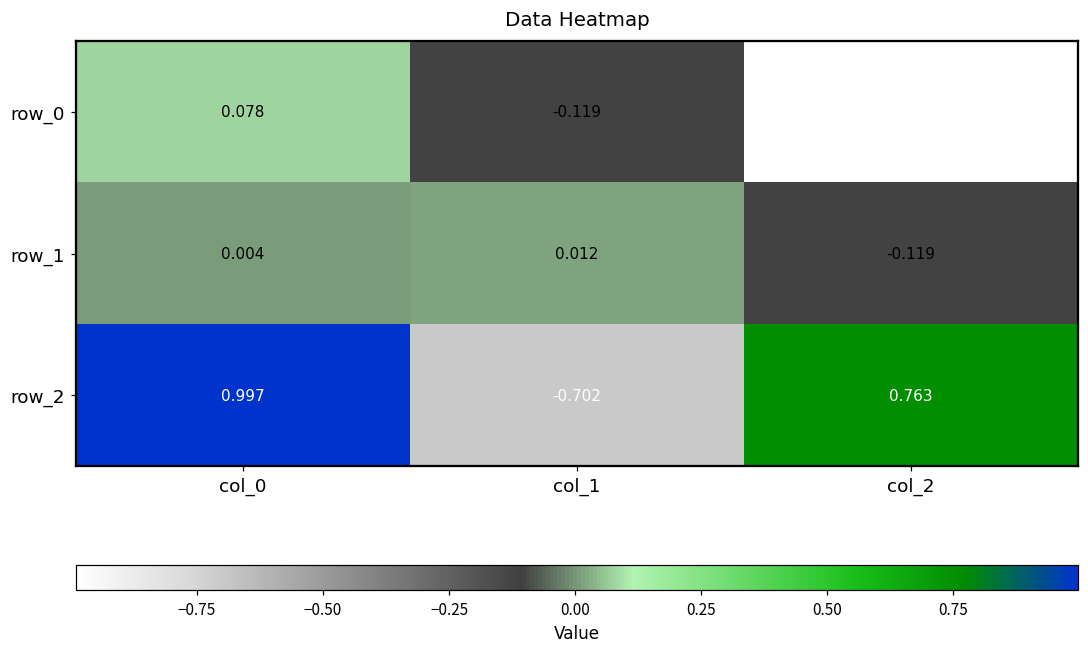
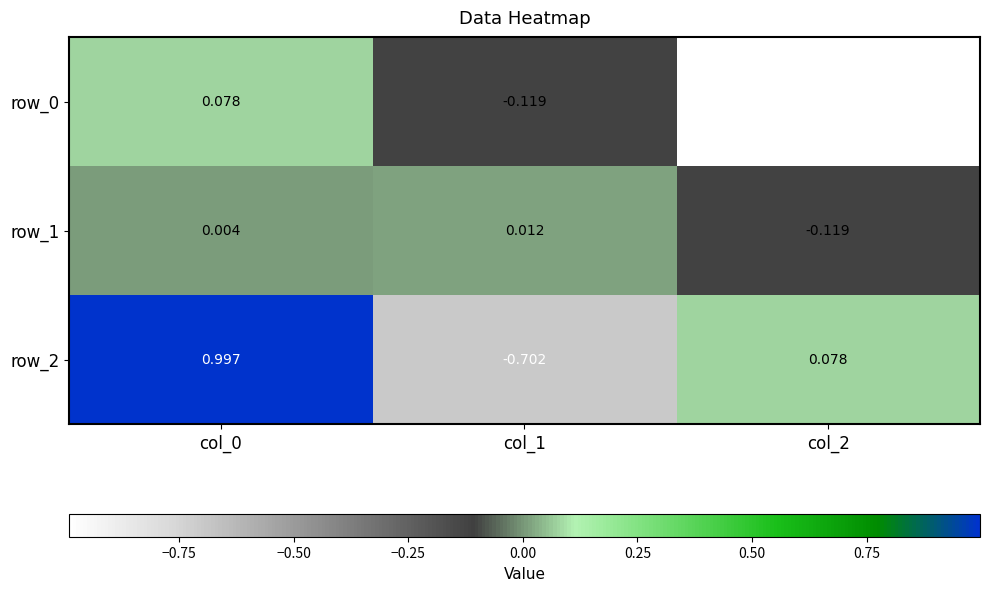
  {
    "row_0": {
      "col_0": 0.078,
      "col_1": -0.119
    },
    "row_1": {
      "col_0": 0.004,
      "col_1": 0.012,
      "col_2": -0.119
    },
    "row_2": {
      "col_0": 0.997,
      "col_1": -0.702,
-     "col_2": 0.763
+     "col_2": 0.078
    }
  }
